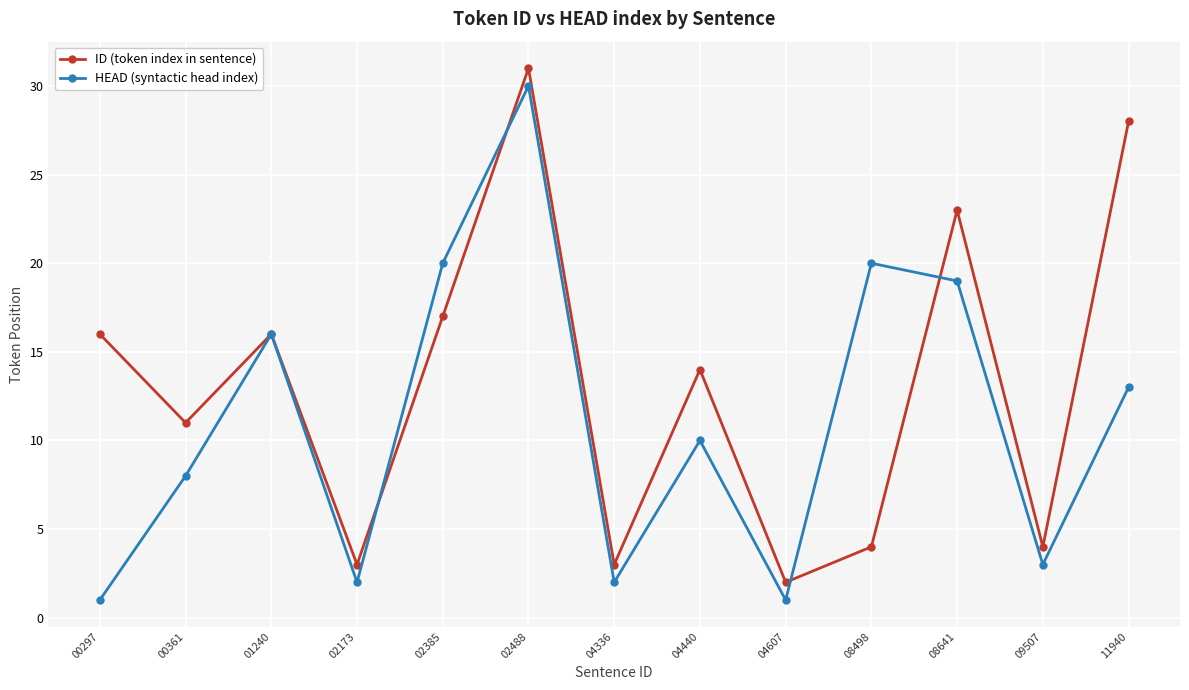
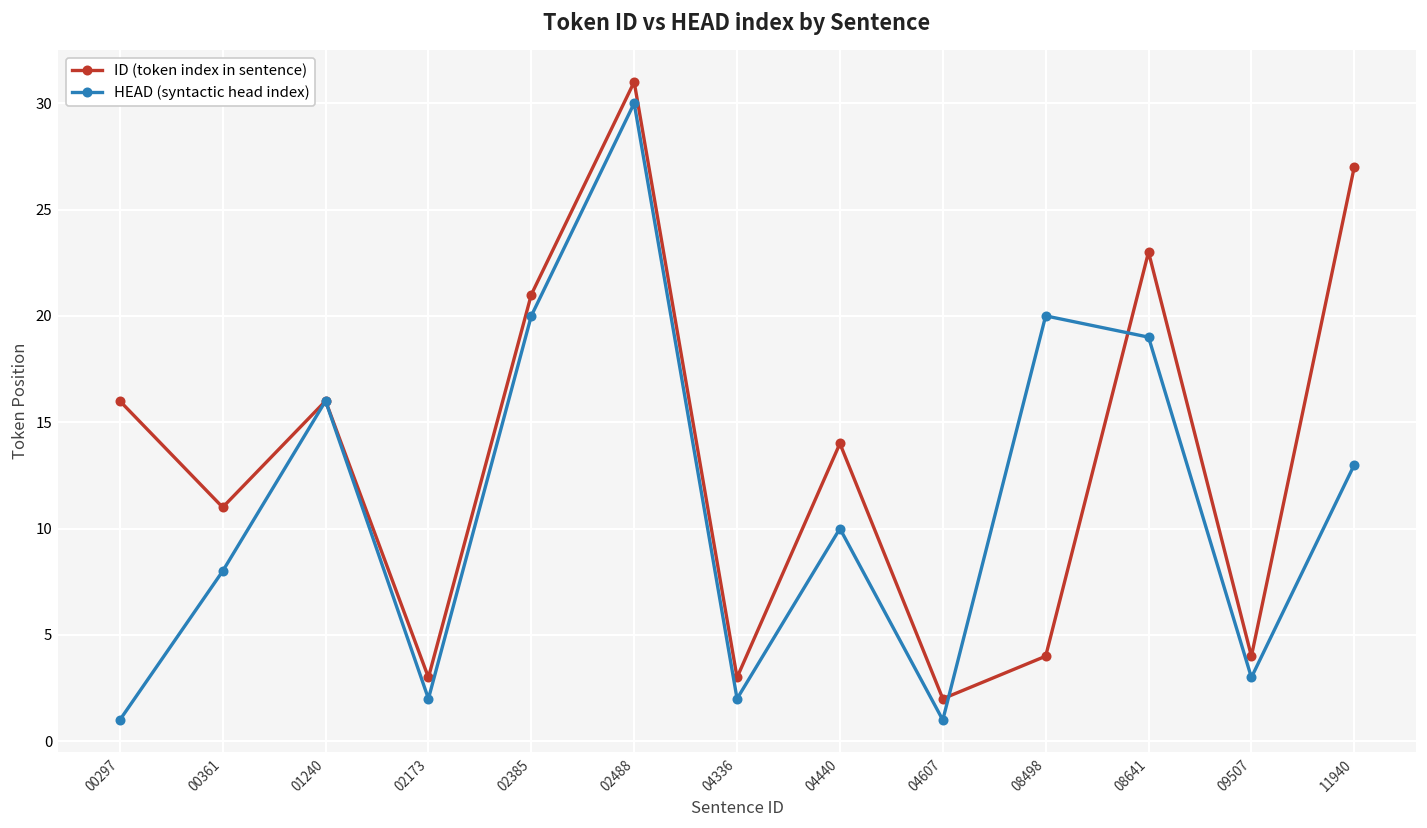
  {
    "ID (token index in sentence)": {
      "00297": 16,
      "00361": 11,
      "02173": 3,
-     "02385": 17,
+     "02385": 21,
      "02488": 31,
      "04336": 3,
      "04440": 14,
      "04607": 2,
      "08498": 4,
      "08641": 23,
      "09507": 4,
-     "11940": 28
+     "11940": 27
    },
    "HEAD (syntactic head index)": {
      "00297": 1,
      "00361": 8,
      "02173": 2,
      "02385": 20,
      "02488": 30,
      "04336": 2,
      "04440": 10,
      "04607": 1,
      "08498": 20,
      "08641": 19,
      "09507": 3,
      "11940": 13
    }
  }
